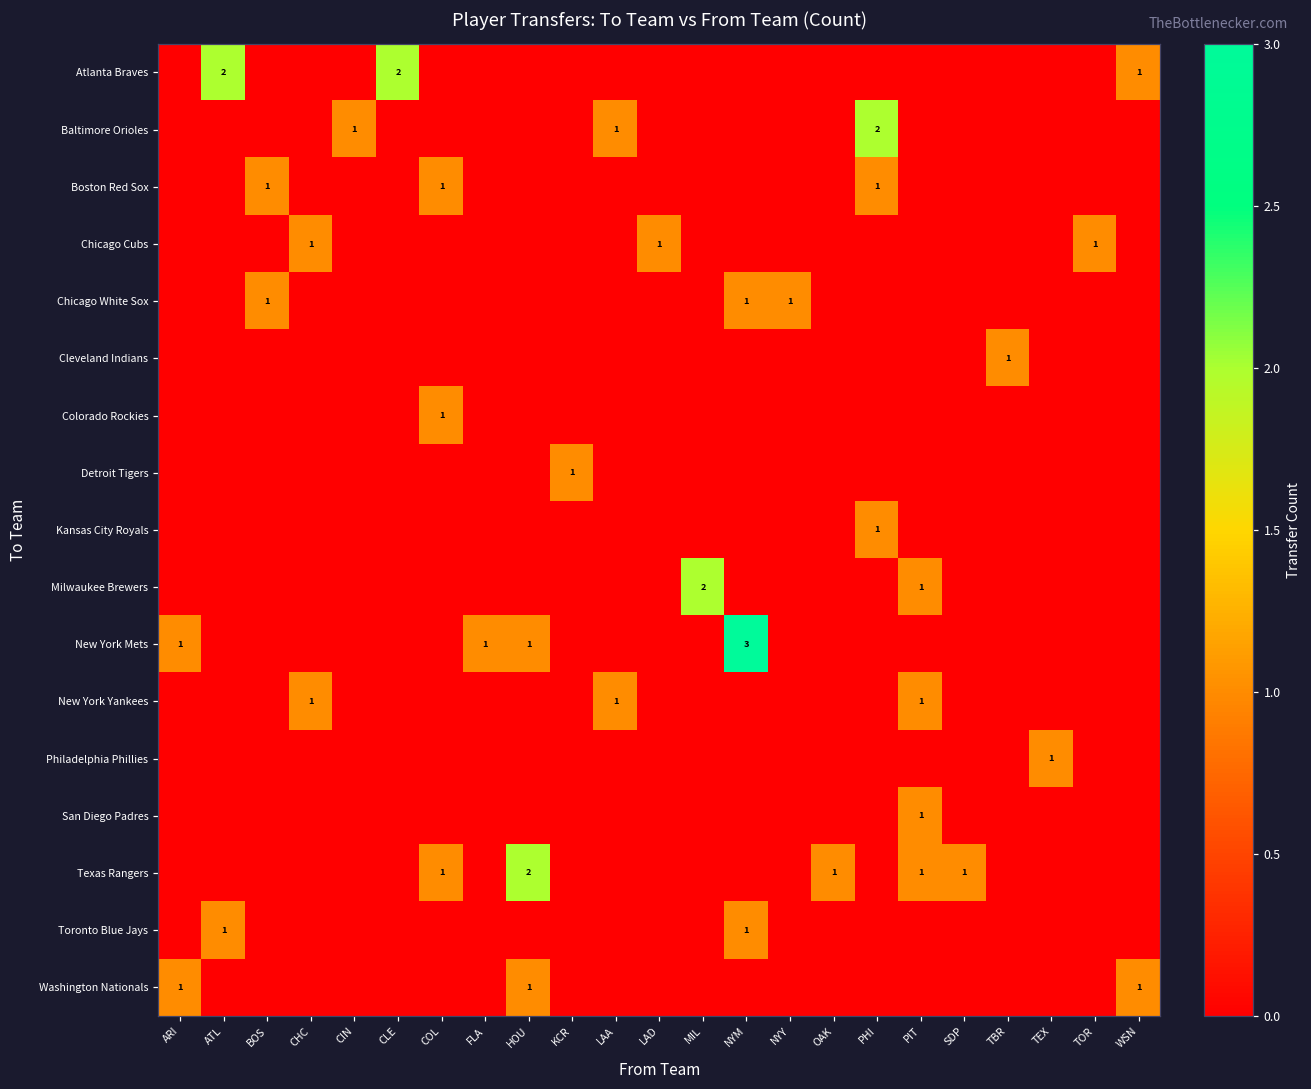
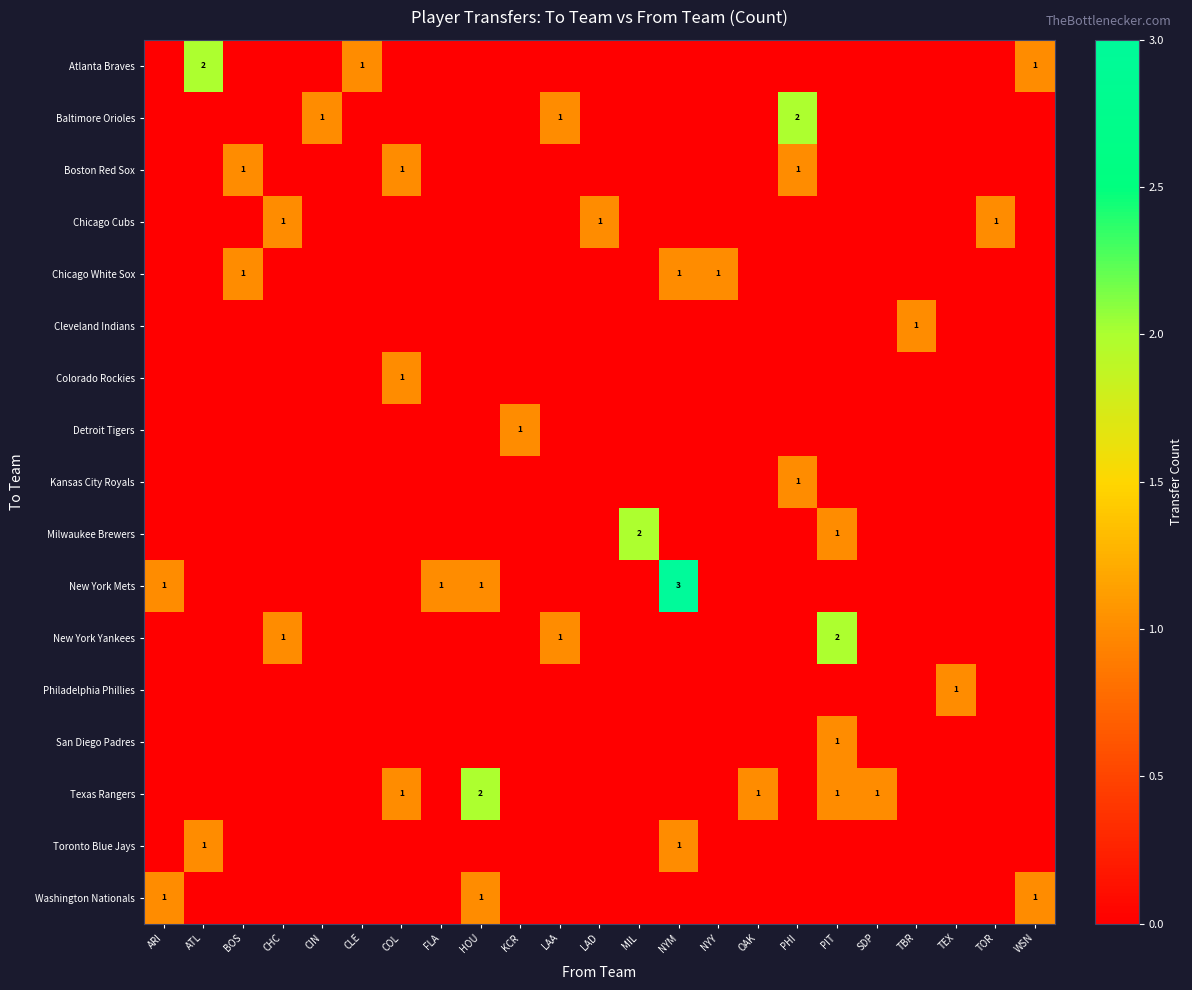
  {
    "Atlanta Braves": {
      "ATL": 2,
-     "CLE": 2,
+     "CLE": 1,
      "WSN": 1
    },
    "Baltimore Orioles": {
      "CIN": 1,
      "LAA": 1,
      "PHI": 2
    },
    "Boston Red Sox": {
      "BOS": 1,
      "COL": 1,
      "PHI": 1
    },
    "Chicago Cubs": {
      "CHC": 1,
      "LAD": 1,
      "TOR": 1
    },
    "Chicago White Sox": {
      "BOS": 1,
      "NYM": 1,
      "NYY": 1
    },
    "Cleveland Indians": {
      "TBR": 1
    },
    "Colorado Rockies": {
      "COL": 1
    },
    "Detroit Tigers": {
      "KCR": 1
    },
    "Kansas City Royals": {
      "PHI": 1
    },
    "Milwaukee Brewers": {
      "MIL": 2,
      "PIT": 1
    },
    "New York Mets": {
      "ARI": 1,
      "FLA": 1,
      "HOU": 1,
      "NYM": 3
    },
    "New York Yankees": {
      "CHC": 1,
      "LAA": 1,
-     "PIT": 1
+     "PIT": 2
    },
    "Philadelphia Phillies": {
      "TEX": 1
    },
    "San Diego Padres": {
      "PIT": 1
    },
    "Texas Rangers": {
      "COL": 1,
      "HOU": 2,
      "OAK": 1,
      "PIT": 1,
      "SDP": 1
    },
    "Toronto Blue Jays": {
      "ATL": 1,
      "NYM": 1
    },
    "Washington Nationals": {
      "ARI": 1,
      "HOU": 1,
      "WSN": 1
    }
  }
